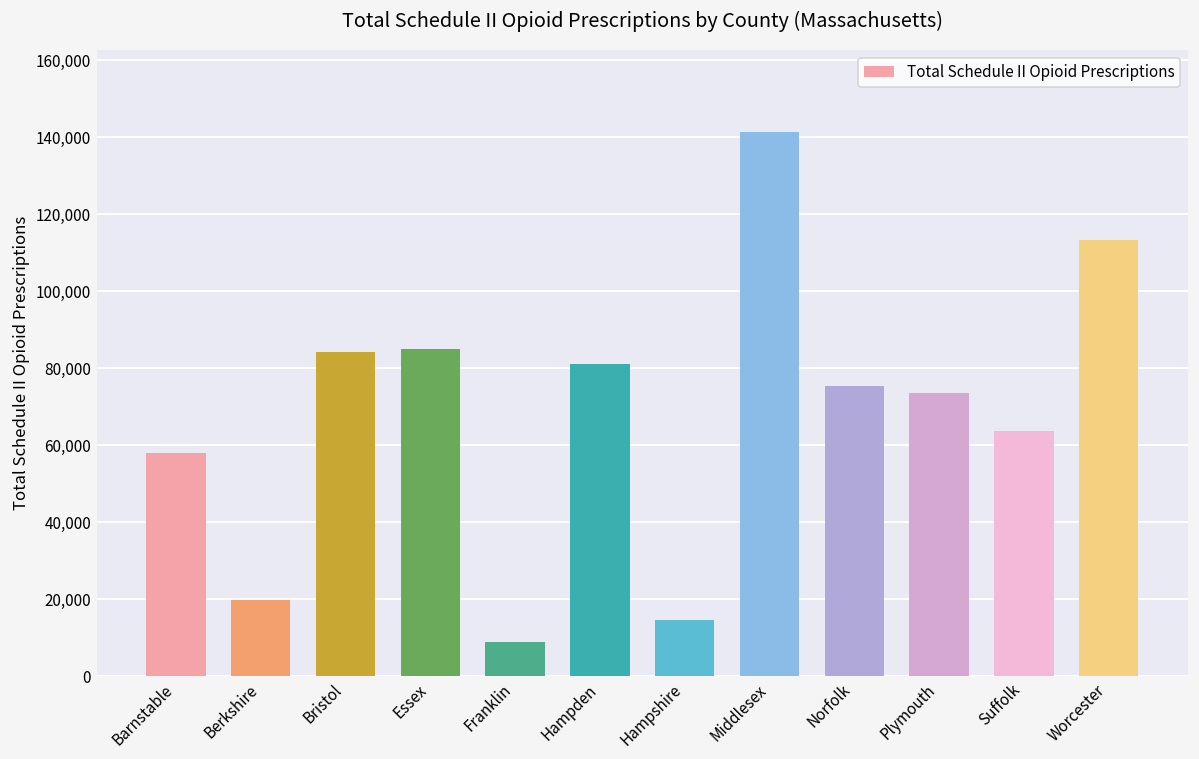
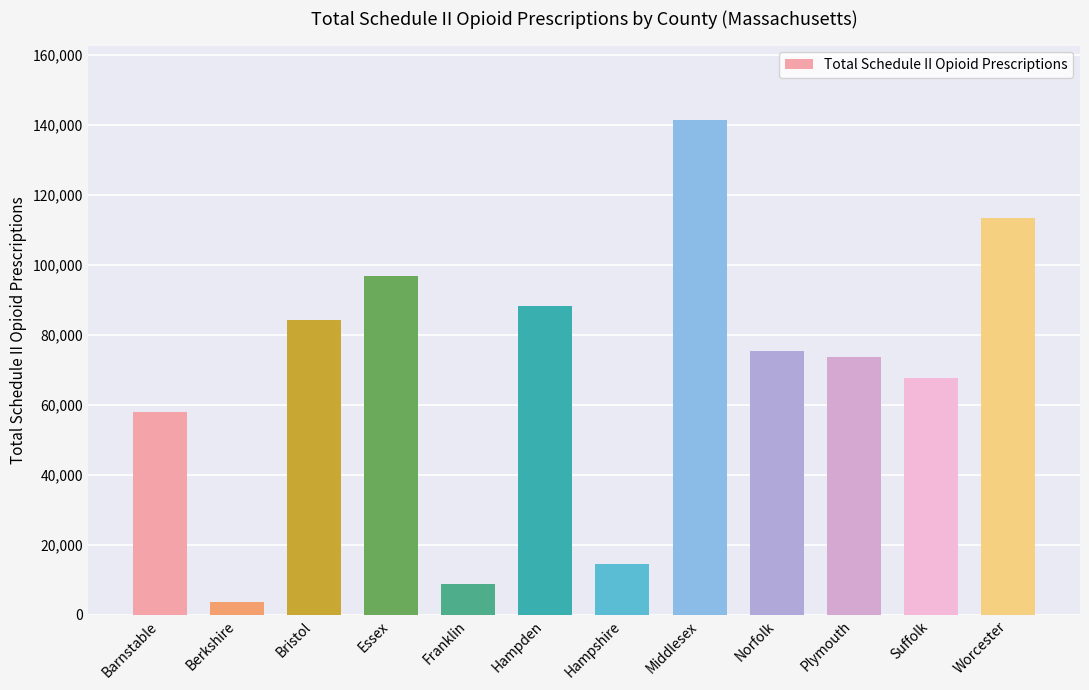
  {
    "Barnstable": "58,000",
-   "Berkshire": "20,000",
+   "Berkshire": "4,000",
    "Bristol": "84,000",
-   "Essex": "85,000",
+   "Essex": "97,000",
    "Franklin": "9,000",
-   "Hampden": "81,000",
+   "Hampden": "88,000",
    "Hampshire": "15,000",
    "Middlesex": "141,000",
    "Norfolk": "75,000",
    "Plymouth": "74,000",
-   "Suffolk": "64,000",
+   "Suffolk": "68,000",
    "Worcester": "113,000"
  }
